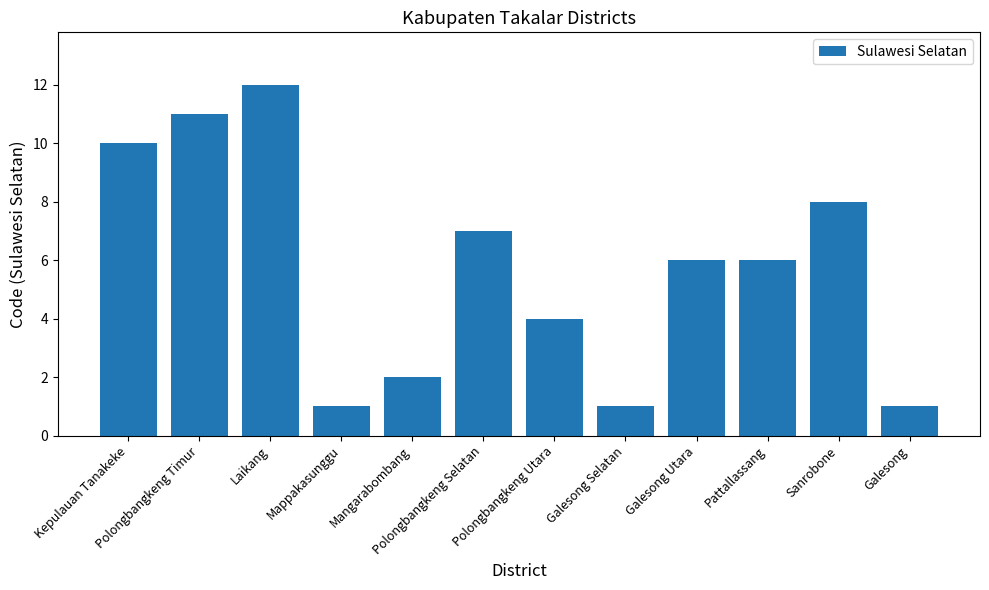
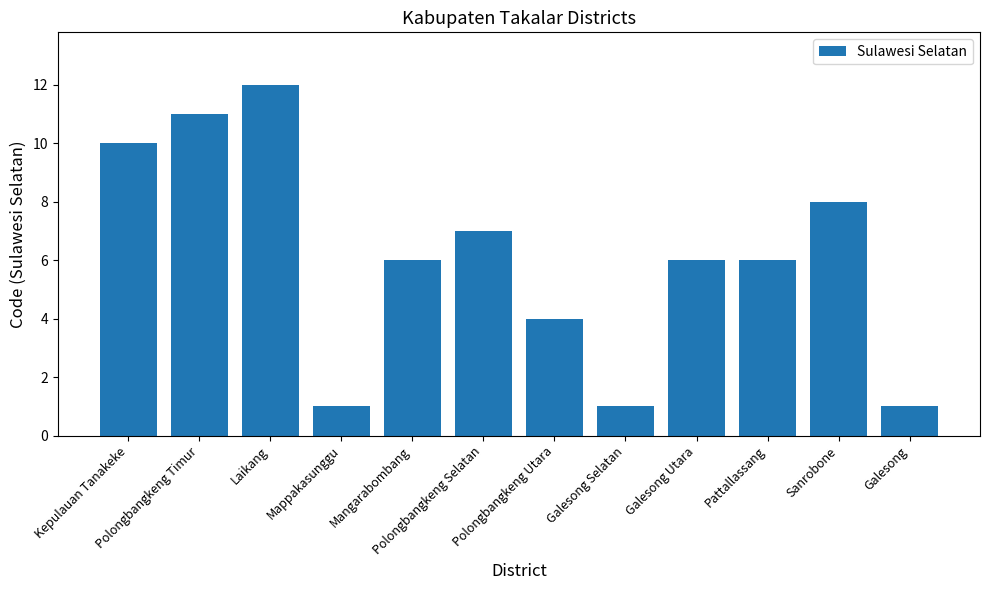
  {
    "Kepulauan Tanakeke": 10,
    "Polongbangkeng Timur": 11,
    "Laikang": 12,
    "Mappakasunggu": 1,
-   "Mangarabombang": 2,
+   "Mangarabombang": 6,
    "Polongbangkeng Selatan": 7,
    "Polongbangkeng Utara": 4,
    "Galesong Selatan": 1,
    "Galesong Utara": 6,
    "Pattallassang": 6,
    "Sanrobone": 8,
    "Galesong": 1
  }
